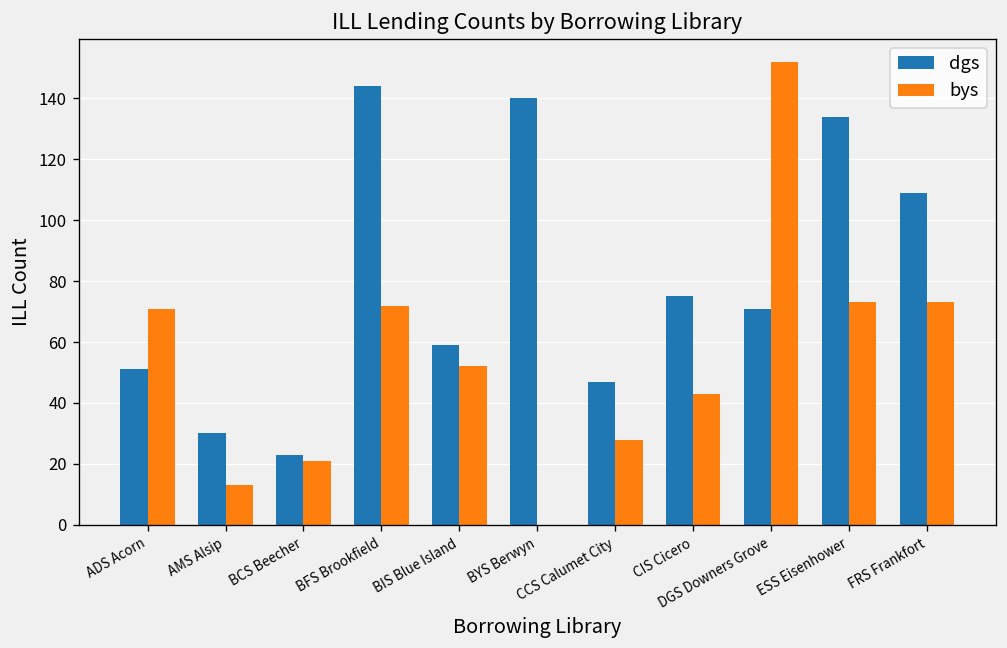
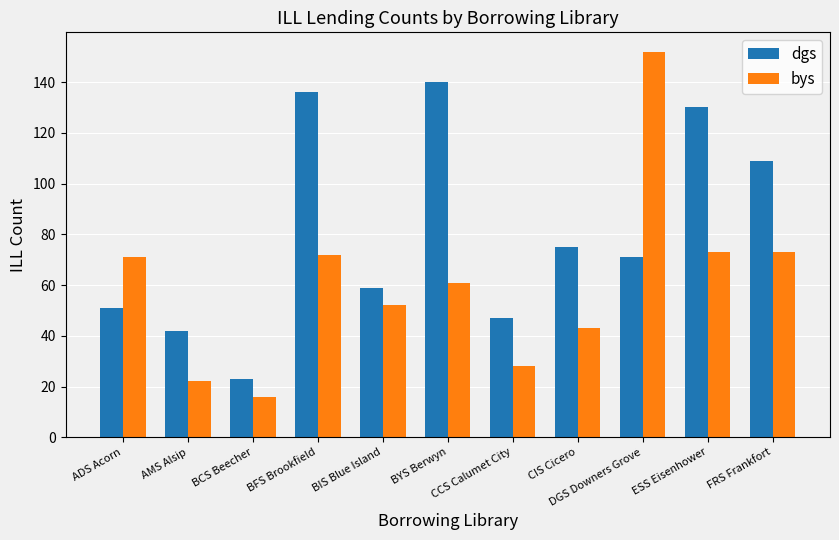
  {
    "dgs": {
      "ADS Acorn": 51,
-     "AMS Alsip": 30,
+     "AMS Alsip": 42,
      "BCS Beecher": 23,
-     "BFS Brookfield": 144,
+     "BFS Brookfield": 136,
      "BIS Blue Island": 59,
      "BYS Berwyn": 140,
      "CCS Calumet City": 47,
      "CIS Cicero": 75,
      "DGS Downers Grove": 71,
-     "ESS Eisenhower": 134,
+     "ESS Eisenhower": 130,
      "FRS Frankfort": 109
    },
    "bys": {
      "ADS Acorn": 71,
-     "AMS Alsip": 13,
-     "BCS Beecher": 21,
+     "AMS Alsip": 22,
+     "BCS Beecher": 16,
      "BFS Brookfield": 72,
      "BIS Blue Island": 52,
-     "BYS Berwyn": 0,
+     "BYS Berwyn": 61,
      "CCS Calumet City": 28,
      "CIS Cicero": 43,
      "DGS Downers Grove": 152,
      "ESS Eisenhower": 73,
      "FRS Frankfort": 73
    }
  }
